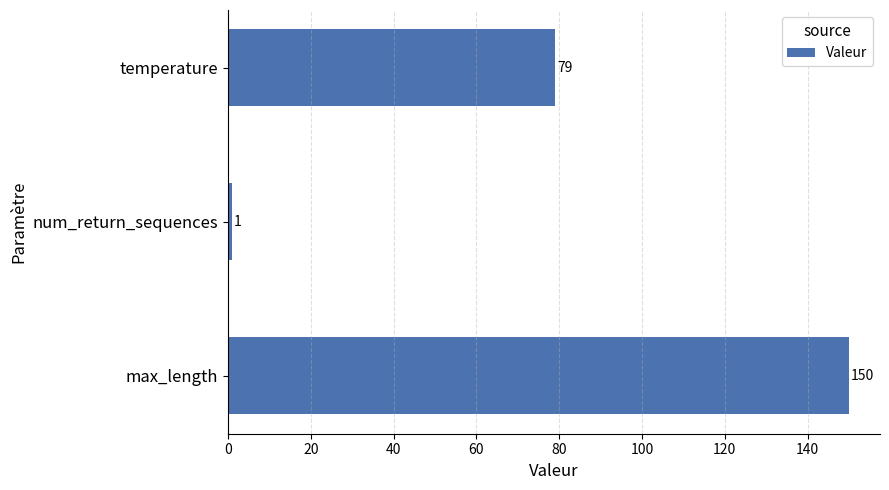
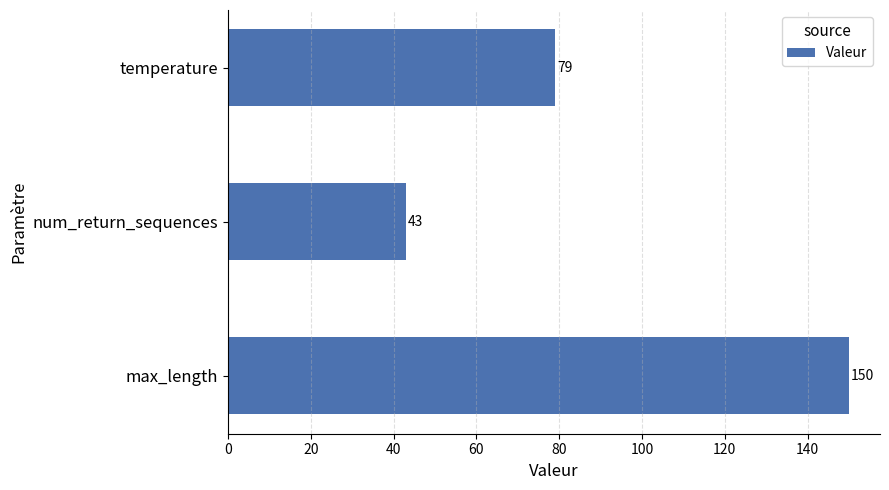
  {
    "temperature": 79,
-   "num_return_sequences": 1,
+   "num_return_sequences": 43,
    "max_length": 150
  }
